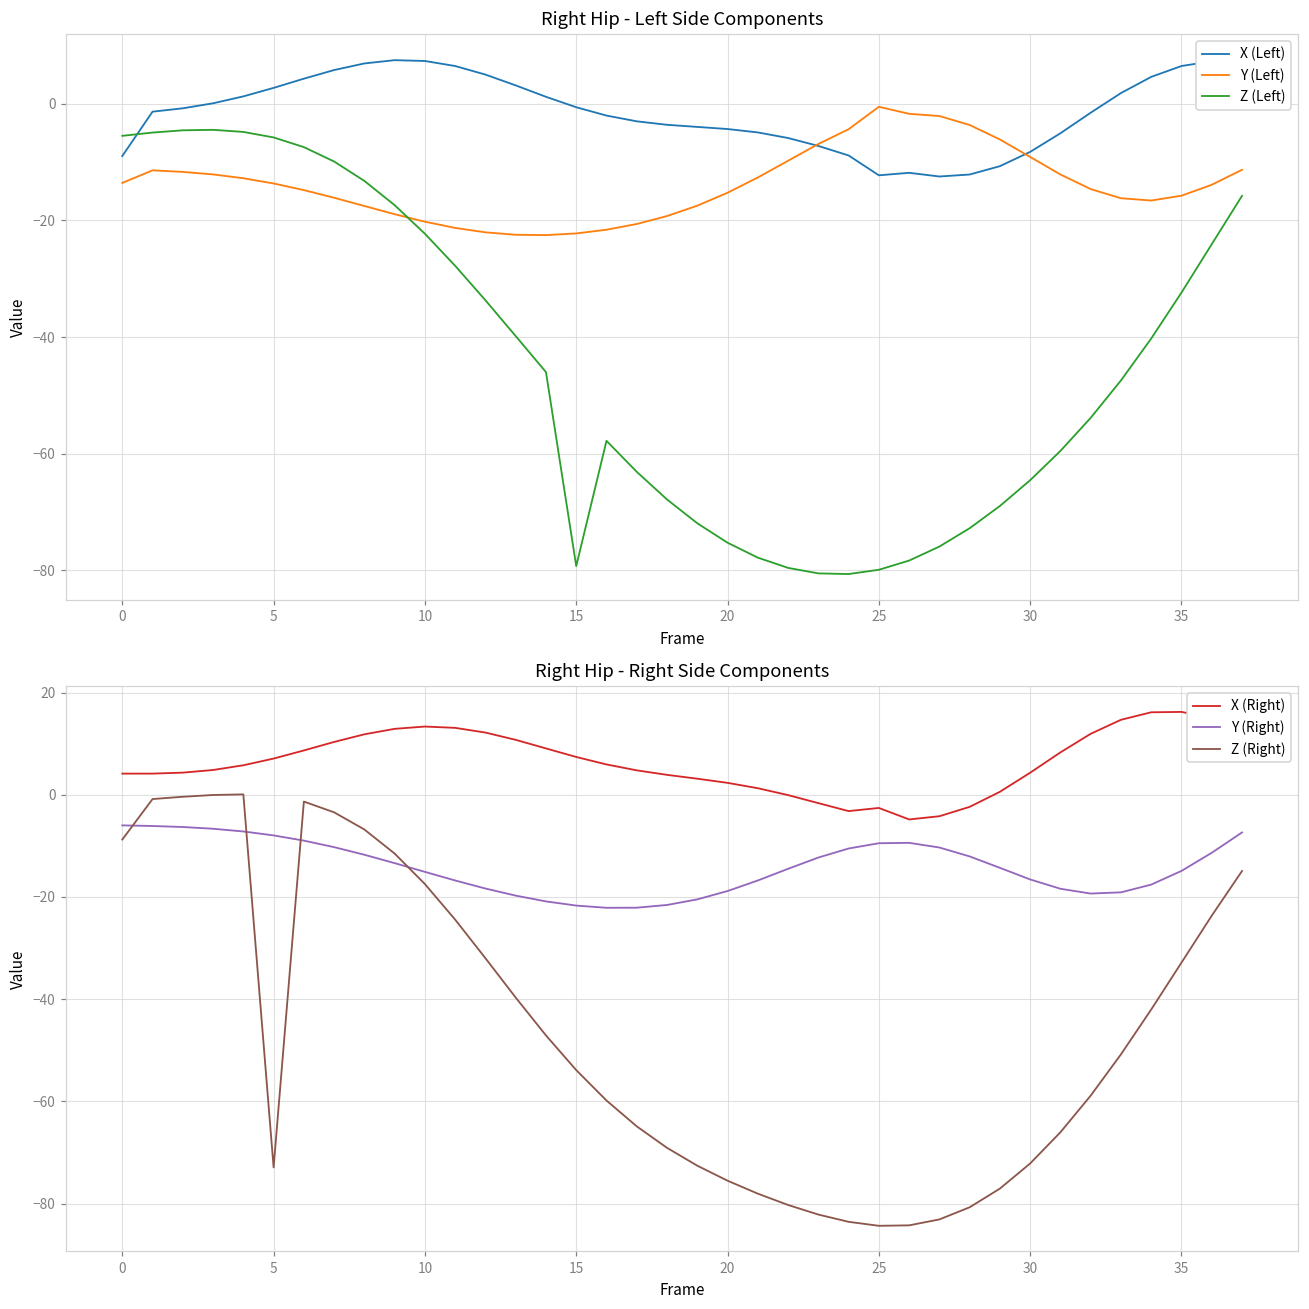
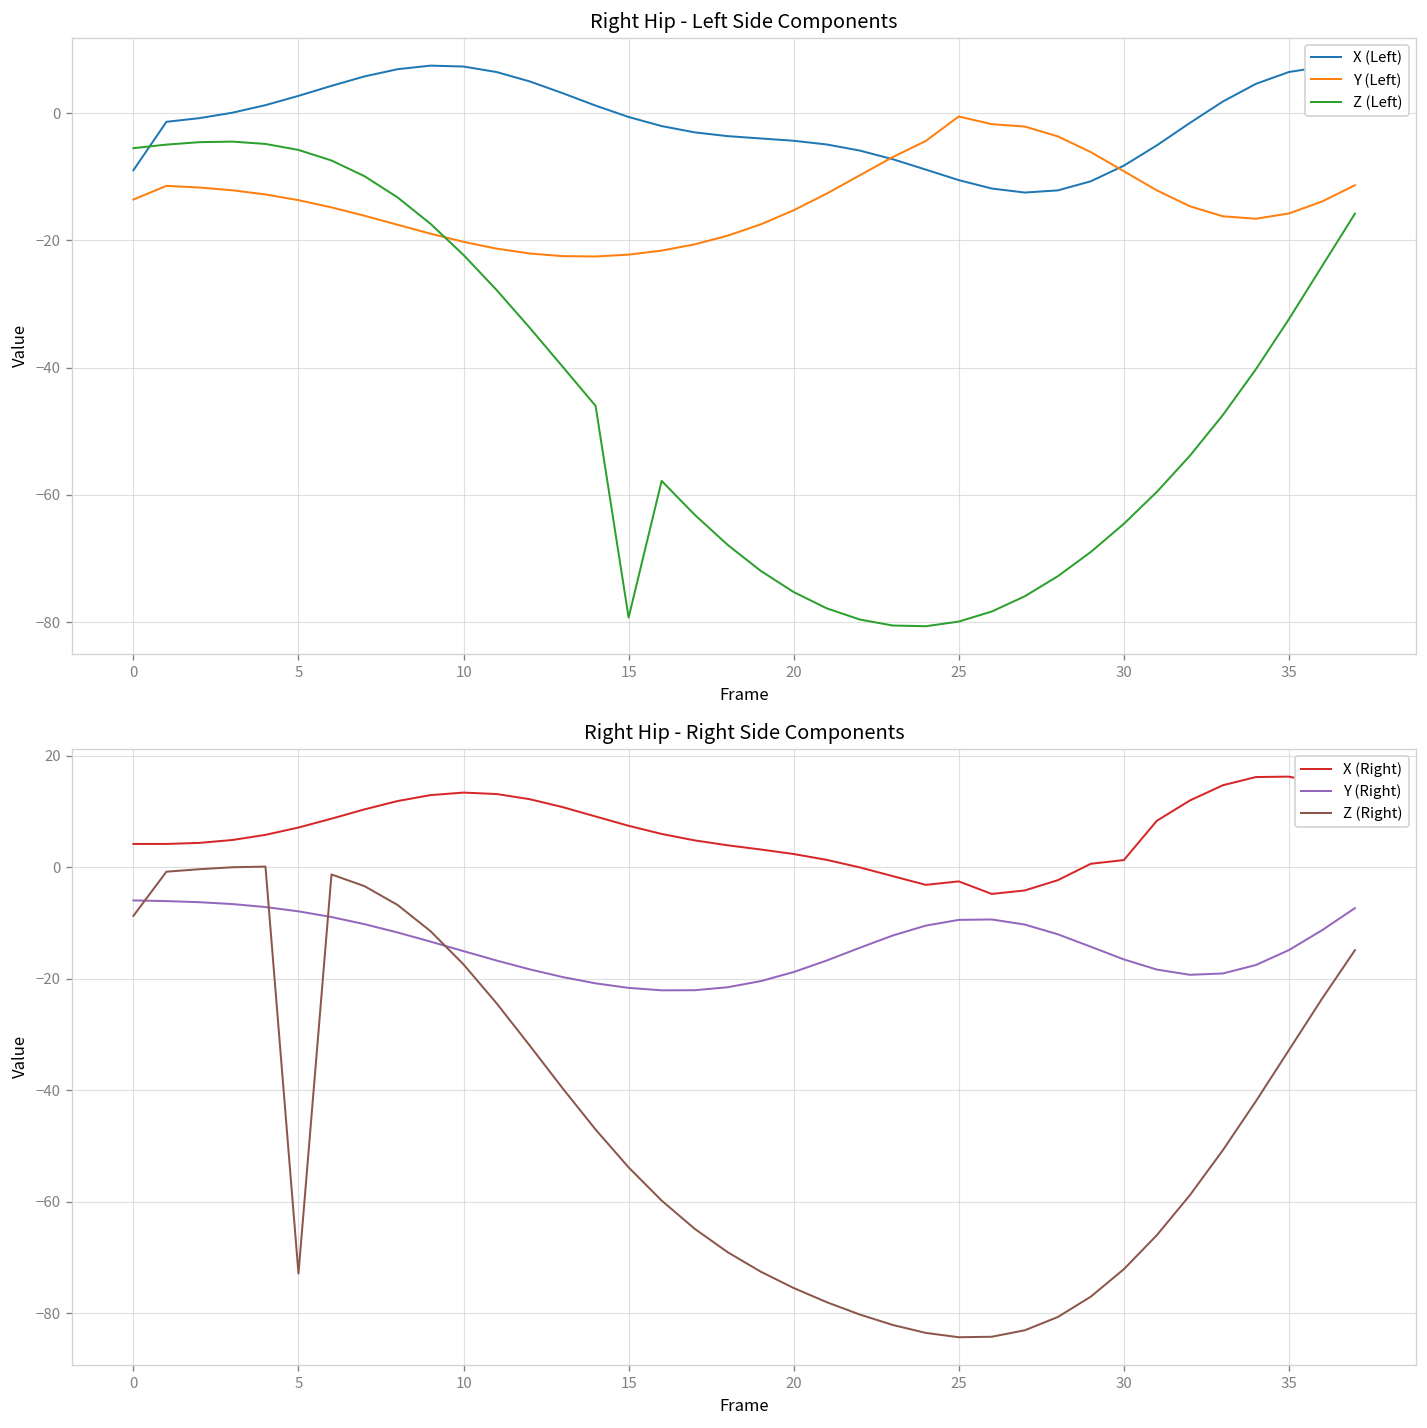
  {
    "Right Hip - Left Side Components": {
      "X (Left)": {
        "0": -9,
        "5": 3,
        "10": 7,
        "15": -1,
        "20": -4,
-       "25": -12,
+       "25": -11,
        "30": -8,
        "35": 6
      },
      "Y (Left)": {
        "0": -14,
        "5": -14,
        "10": -20,
        "15": -22,
        "20": -15,
        "25": -1,
        "30": -9,
        "35": -16
      },
      "Z (Left)": {
        "0": -5,
        "5": -6,
        "10": -22,
        "15": -79,
        "20": -75,
        "25": -80,
        "30": -65,
        "35": -32
      }
    },
    "Right Hip - Right Side Components": {
      "X (Right)": {
        "0": 4,
        "5": 7,
        "10": 13,
        "15": 7,
        "20": 2,
        "25": -3,
-       "30": 4,
+       "30": 1,
        "35": 16
      },
      "Y (Right)": {
        "0": -6,
        "5": -8,
        "10": -15,
        "15": -22,
        "20": -19,
        "25": -9,
        "30": -17,
        "35": -15
      },
      "Z (Right)": {
        "0": -9,
        "5": -73,
        "10": -17,
        "15": -54,
        "20": -76,
        "25": -84,
        "30": -72,
        "35": -33
      }
    }
  }
